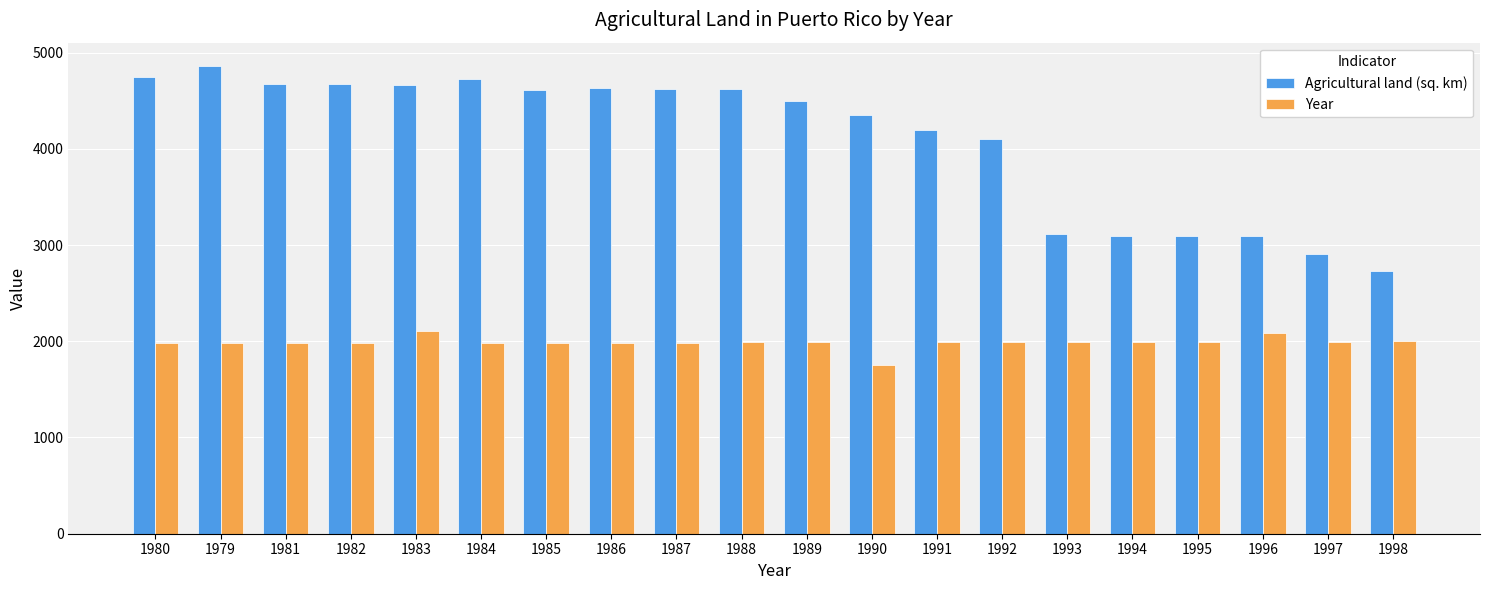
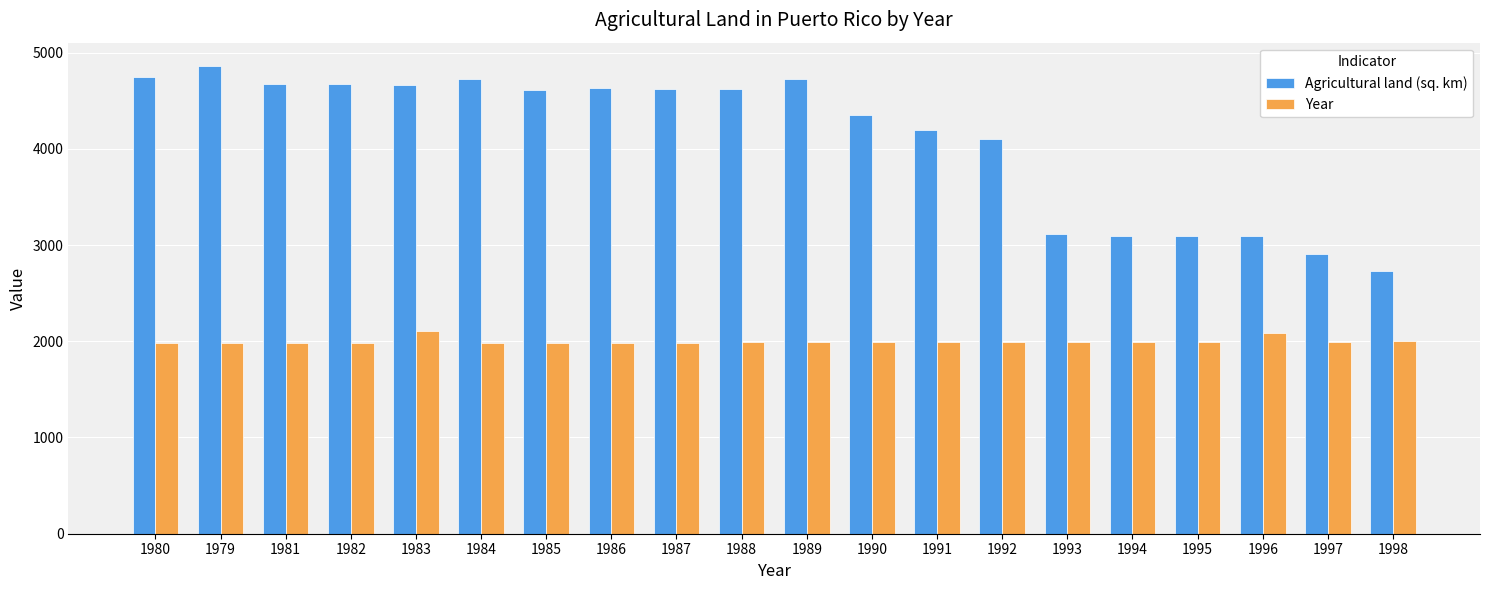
  {
    "Agricultural land (sq. km)": {
      "1980": 4800,
      "1979": 4900,
      "1981": 4700,
      "1982": 4700,
      "1983": 4700,
      "1984": 4700,
      "1985": 4600,
      "1986": 4600,
      "1987": 4600,
      "1988": 4600,
-     "1989": 4500,
+     "1989": 4700,
      "1990": 4400,
      "1991": 4200,
      "1992": 4100,
      "1993": 3100,
      "1994": 3100,
      "1995": 3100,
      "1996": 3100,
      "1997": 2900,
      "1998": 2700
    },
    "Year": {
      "1980": 2000,
      "1979": 2000,
      "1981": 2000,
      "1982": 2000,
      "1983": 2100,
      "1984": 2000,
      "1985": 2000,
      "1986": 2000,
      "1987": 2000,
      "1988": 2000,
      "1989": 2000,
-     "1990": 1800,
+     "1990": 2000,
      "1991": 2000,
      "1992": 2000,
      "1993": 2000,
      "1994": 2000,
      "1995": 2000,
      "1996": 2100,
      "1997": 2000,
      "1998": 2000
    }
  }
